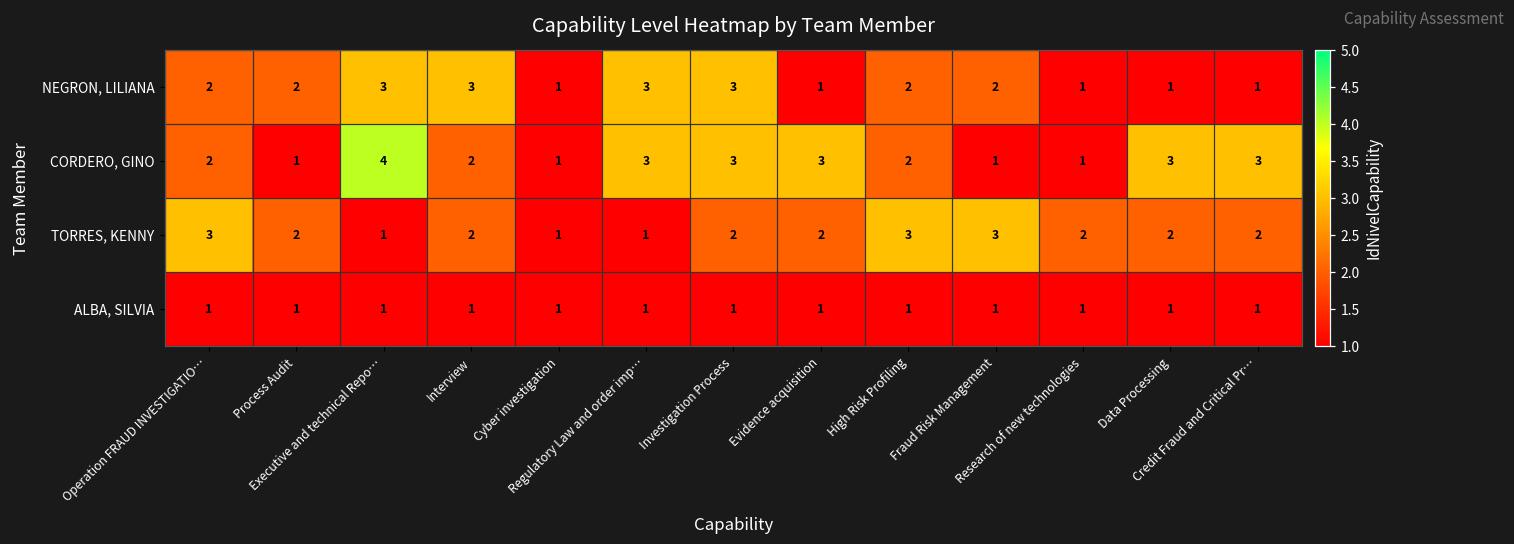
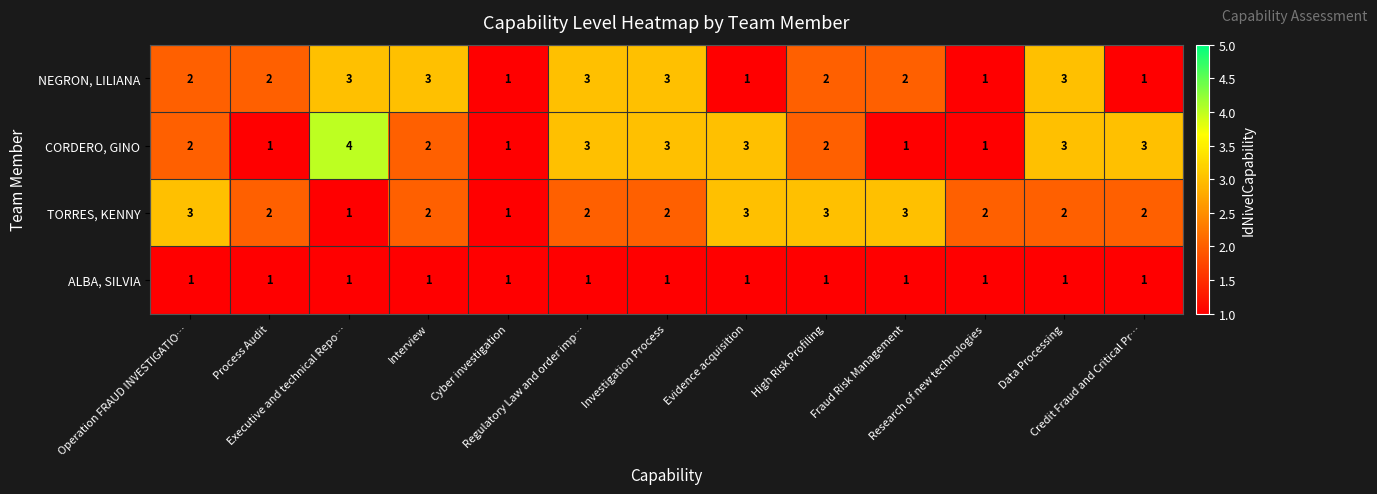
  {
    "NEGRON, LILIANA": {
      "Operation FRAUD INVESTIGATIO…": 2,
      "Process Audit": 2,
      "Executive and technical Repo…": 3,
      "Interview": 3,
      "Cyber investigation": 1,
      "Regulatory Law and order imp…": 3,
      "Investigation Process": 3,
      "Evidence acquisition": 1,
      "High Risk Profiling": 2,
      "Fraud Risk Management": 2,
      "Research of new technologies": 1,
-     "Data Processing": 1,
+     "Data Processing": 3,
      "Credit Fraud and Critical Pr…": 1
    },
    "CORDERO, GINO": {
      "Operation FRAUD INVESTIGATIO…": 2,
      "Process Audit": 1,
      "Executive and technical Repo…": 4,
      "Interview": 2,
      "Cyber investigation": 1,
      "Regulatory Law and order imp…": 3,
      "Investigation Process": 3,
      "Evidence acquisition": 3,
      "High Risk Profiling": 2,
      "Fraud Risk Management": 1,
      "Research of new technologies": 1,
      "Data Processing": 3,
      "Credit Fraud and Critical Pr…": 3
    },
    "TORRES, KENNY": {
      "Operation FRAUD INVESTIGATIO…": 3,
      "Process Audit": 2,
      "Executive and technical Repo…": 1,
      "Interview": 2,
      "Cyber investigation": 1,
-     "Regulatory Law and order imp…": 1,
+     "Regulatory Law and order imp…": 2,
      "Investigation Process": 2,
-     "Evidence acquisition": 2,
+     "Evidence acquisition": 3,
      "High Risk Profiling": 3,
      "Fraud Risk Management": 3,
      "Research of new technologies": 2,
      "Data Processing": 2,
      "Credit Fraud and Critical Pr…": 2
    },
    "ALBA, SILVIA": {
      "Operation FRAUD INVESTIGATIO…": 1,
      "Process Audit": 1,
      "Executive and technical Repo…": 1,
      "Interview": 1,
      "Cyber investigation": 1,
      "Regulatory Law and order imp…": 1,
      "Investigation Process": 1,
      "Evidence acquisition": 1,
      "High Risk Profiling": 1,
      "Fraud Risk Management": 1,
      "Research of new technologies": 1,
      "Data Processing": 1,
      "Credit Fraud and Critical Pr…": 1
    }
  }
